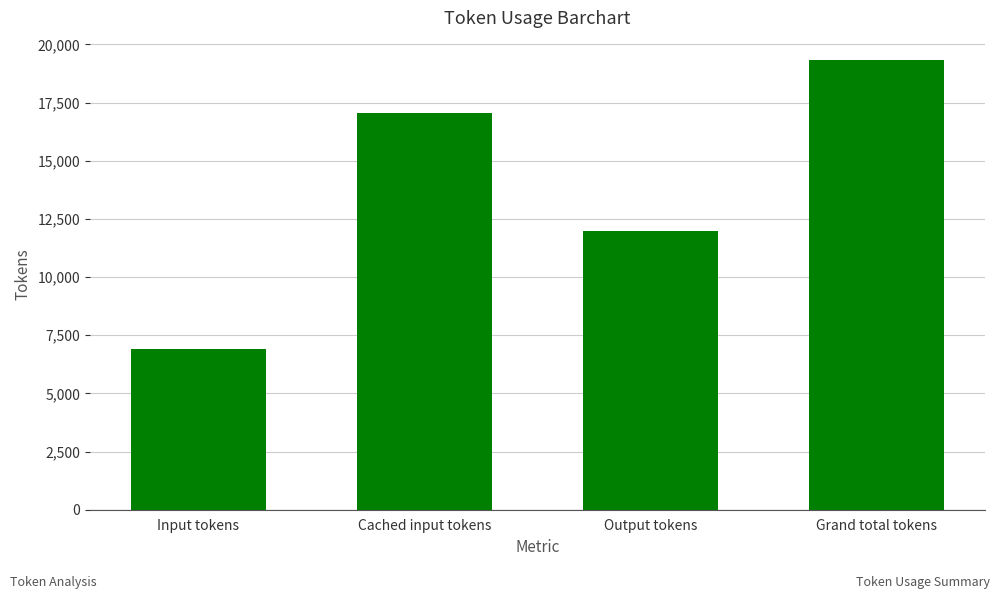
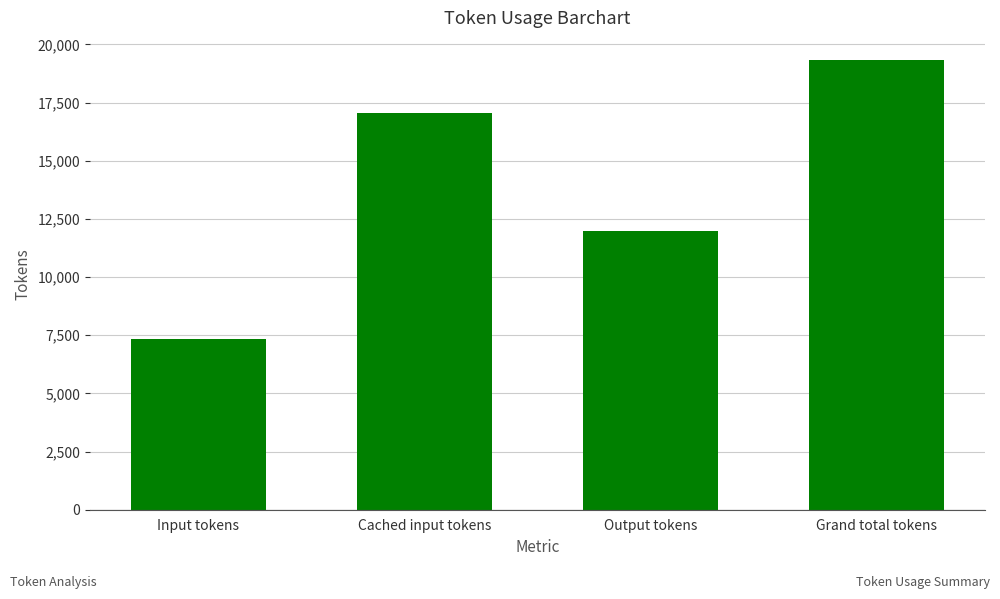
  {
-   "Input tokens": "6,900",
+   "Input tokens": "7,300",
    "Cached input tokens": "17,100",
    "Output tokens": "12,000",
    "Grand total tokens": "19,300"
  }
